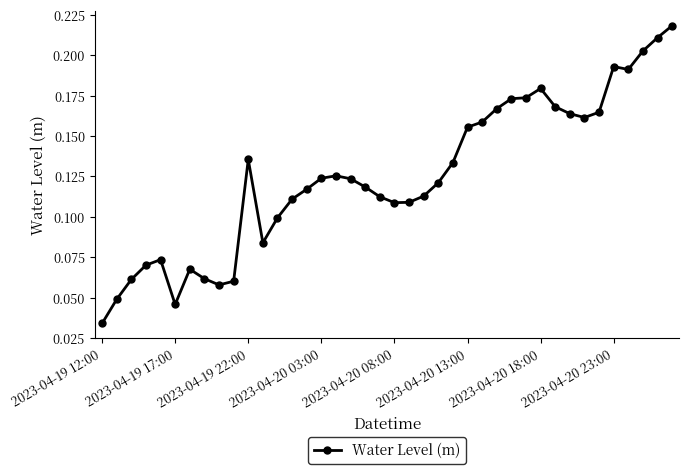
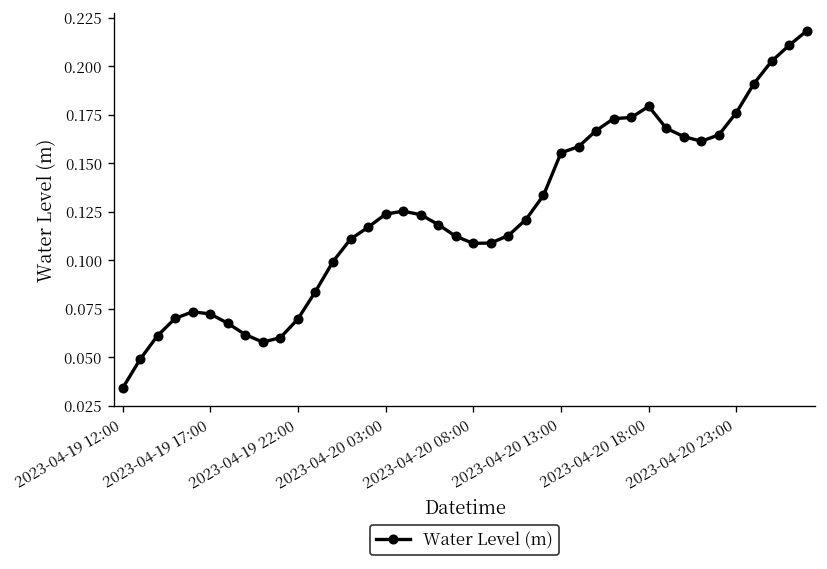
  {
    "2023-04-19 12:00": 0.034,
-   "2023-04-19 17:00": 0.046,
-   "2023-04-19 22:00": 0.135,
+   "2023-04-19 17:00": 0.072,
+   "2023-04-19 22:00": 0.070,
    "2023-04-20 03:00": 0.124,
    "2023-04-20 08:00": 0.109,
    "2023-04-20 13:00": 0.155,
    "2023-04-20 18:00": 0.179,
-   "2023-04-20 23:00": 0.193
+   "2023-04-20 23:00": 0.176
  }
